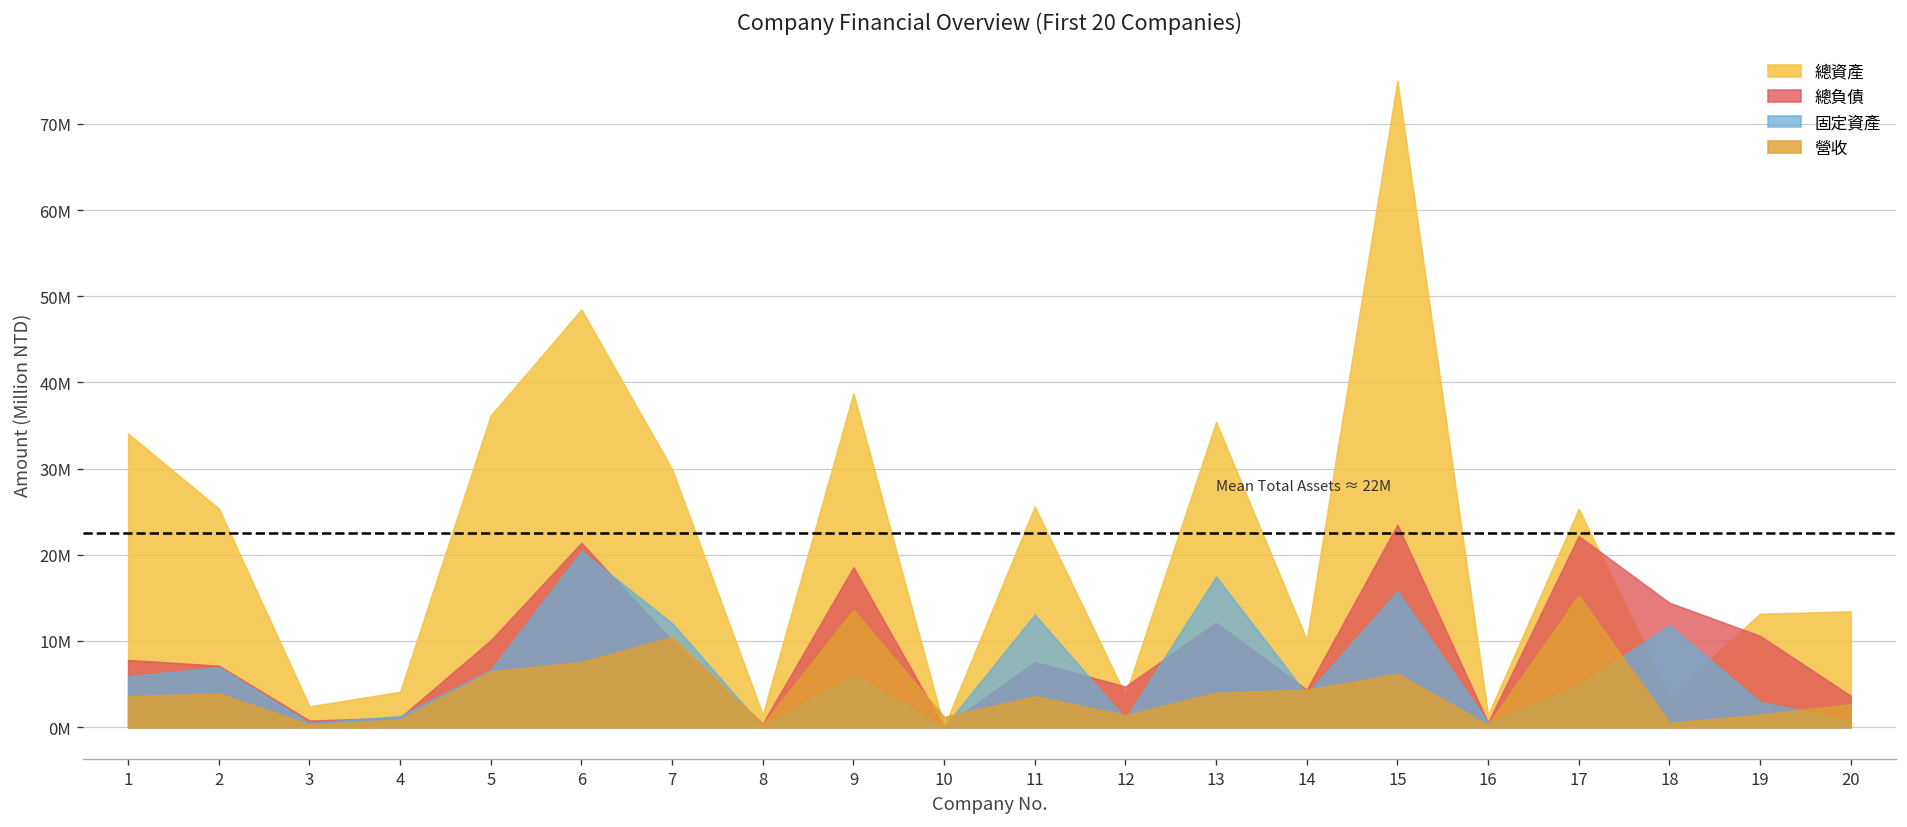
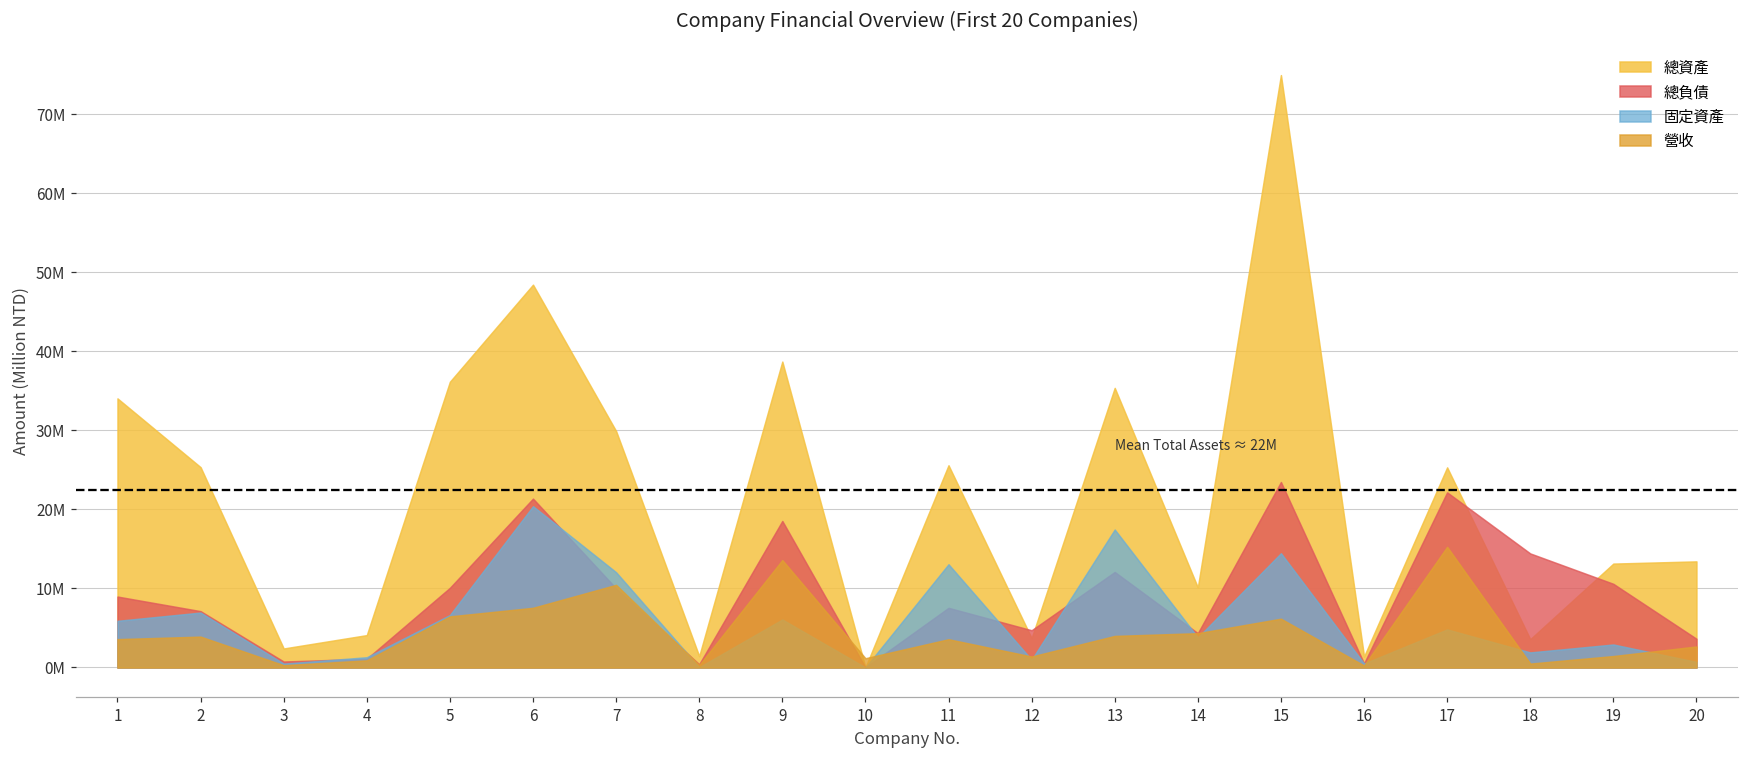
  {
    "總負債": {
-     "1": 8000000,
+     "1": 9000000,
      "5": 10000000,
      "6": 21000000,
      "7": 10000000,
      "9": 19000000,
      "11": 8000000,
      "12": 5000000,
      "13": 12000000,
      "15": 23000000,
      "17": 22000000,
      "18": 14000000,
      "19": 11000000,
      "20": 4000000
    },
    "固定資產": {
      "1": 6000000,
      "6": 20000000,
      "7": 12000000,
      "9": 6000000,
      "11": 13000000,
      "12": 1000000,
      "13": 17000000,
      "14": 4000000,
-     "15": 16000000,
+     "15": 14000000,
      "17": 5000000,
-     "18": 12000000,
+     "18": 2000000,
      "19": 3000000,
      "20": 1000000
    }
  }
